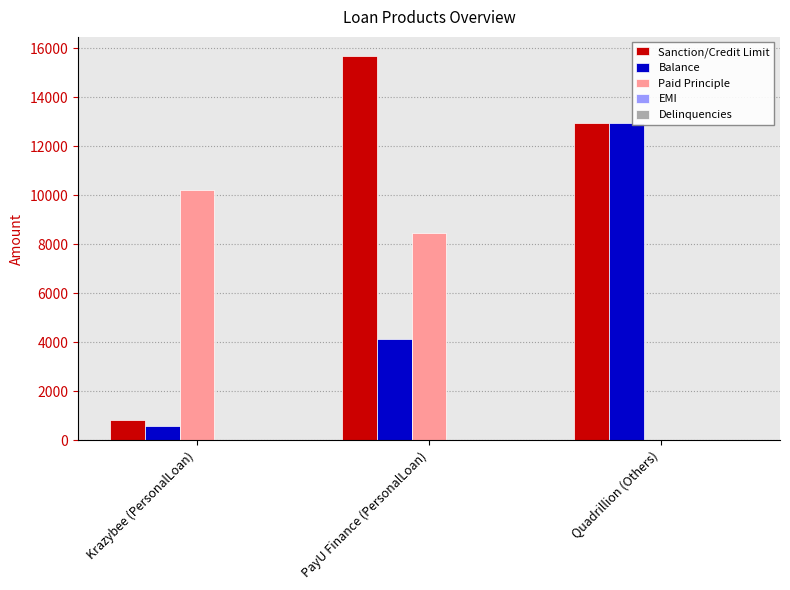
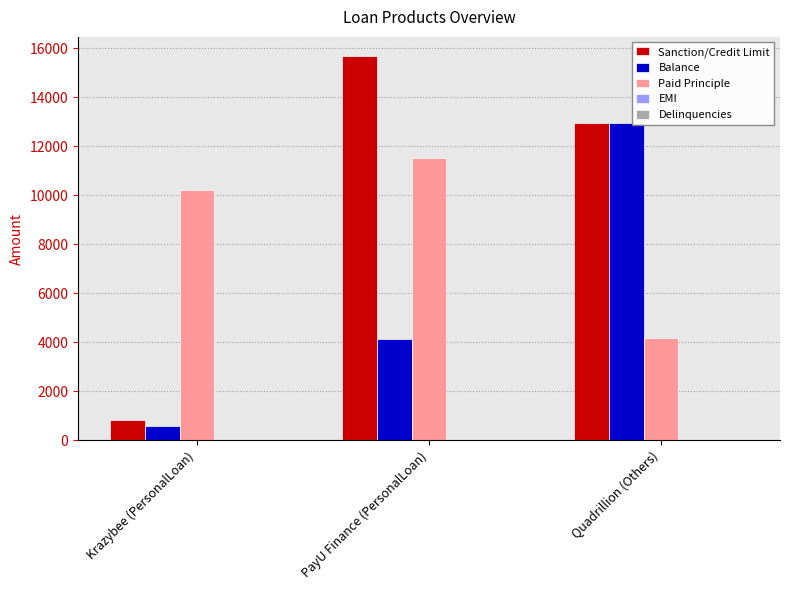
  {
    "Sanction/Credit Limit": {
      "Krazybee (PersonalLoan)": 800,
      "PayU Finance (PersonalLoan)": 15700,
      "Quadrillion (Others)": 13000
    },
    "Balance": {
      "Krazybee (PersonalLoan)": 600,
      "PayU Finance (PersonalLoan)": 4100,
      "Quadrillion (Others)": 13000
    },
    "Paid Principle": {
      "Krazybee (PersonalLoan)": 10200,
-     "PayU Finance (PersonalLoan)": 8400,
-     "Quadrillion (Others)": 0
+     "PayU Finance (PersonalLoan)": 11500,
+     "Quadrillion (Others)": 4200
    },
    "EMI": {
      "Krazybee (PersonalLoan)": 0,
      "PayU Finance (PersonalLoan)": 0,
      "Quadrillion (Others)": 0
    },
    "Delinquencies": {
      "Krazybee (PersonalLoan)": 0,
      "PayU Finance (PersonalLoan)": 0,
      "Quadrillion (Others)": 0
    }
  }
